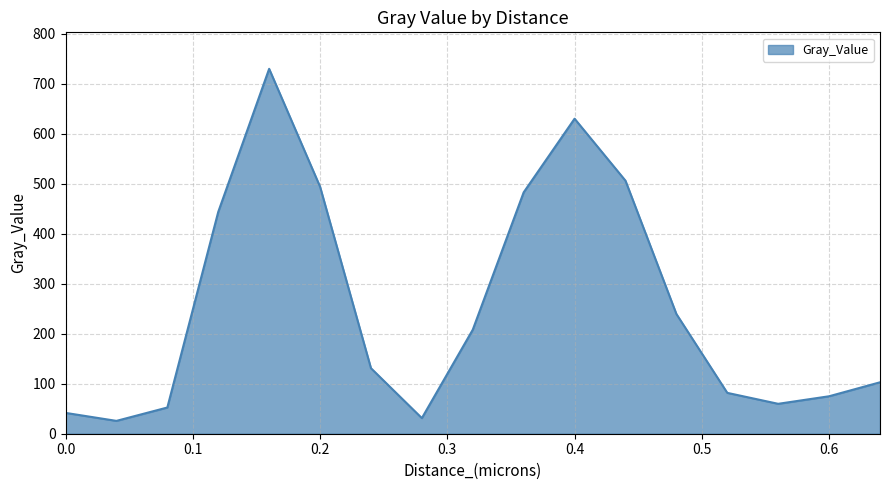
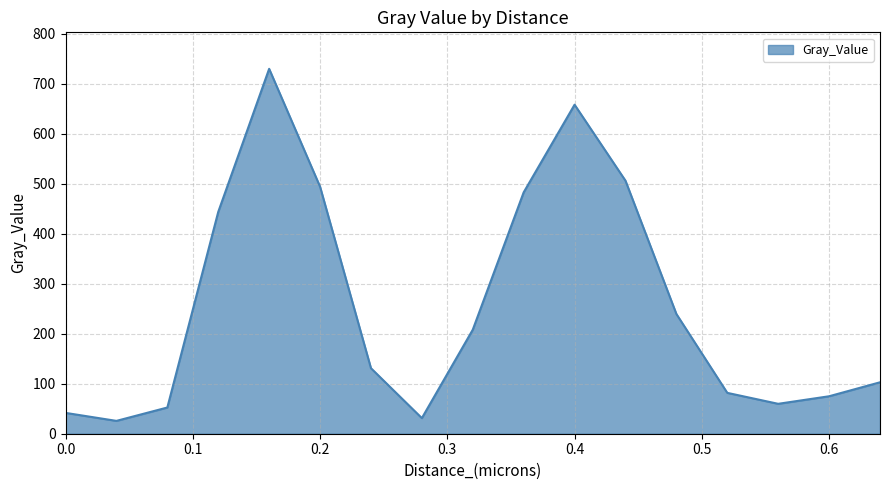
  {
    "0.0": 40,
    "0.2": 490,
-   "0.4": 630,
+   "0.4": 660,
    "0.6": 70
  }
